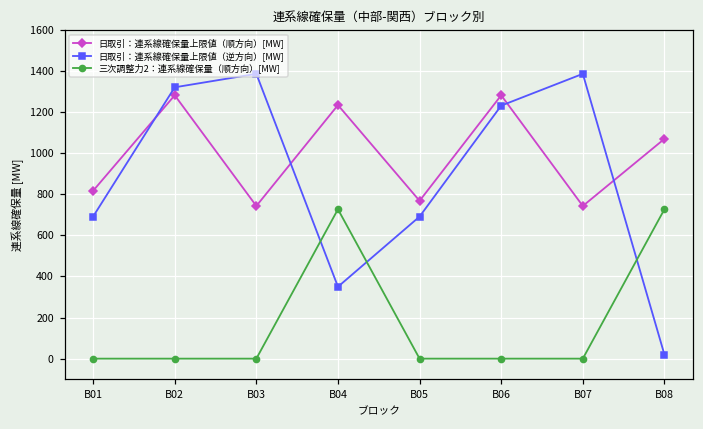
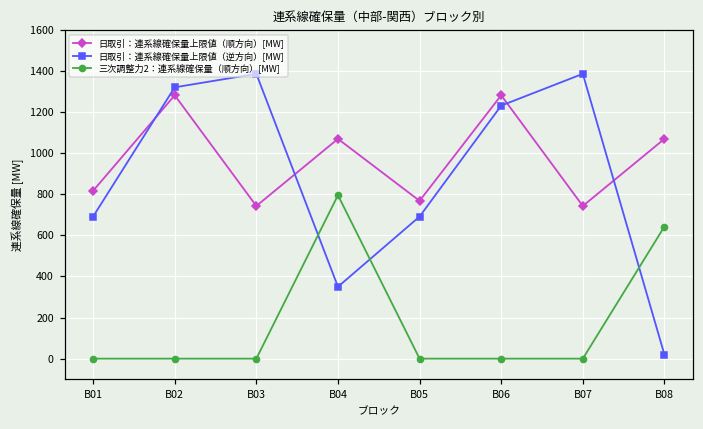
  {
    "日取引：連系線確保量上限値（順方向）[MW]": {
      "B01": 820,
      "B02": 1280,
      "B03": 740,
-     "B04": 1230,
+     "B04": 1070,
      "B05": 770,
      "B06": 1280,
      "B07": 740,
      "B08": 1070
    },
    "日取引：連系線確保量上限値（逆方向）[MW]": {
      "B01": 690,
      "B02": 1320,
      "B04": 350,
      "B05": 690,
      "B06": 1230,
      "B07": 1390,
      "B08": 20
    },
    "三次調整力2：連系線確保量（順方向）[MW]": {
      "B01": 0,
      "B02": 0,
      "B03": 0,
-     "B04": 730,
+     "B04": 800,
      "B05": 0,
      "B06": 0,
      "B07": 0,
-     "B08": 730
+     "B08": 640
    }
  }
